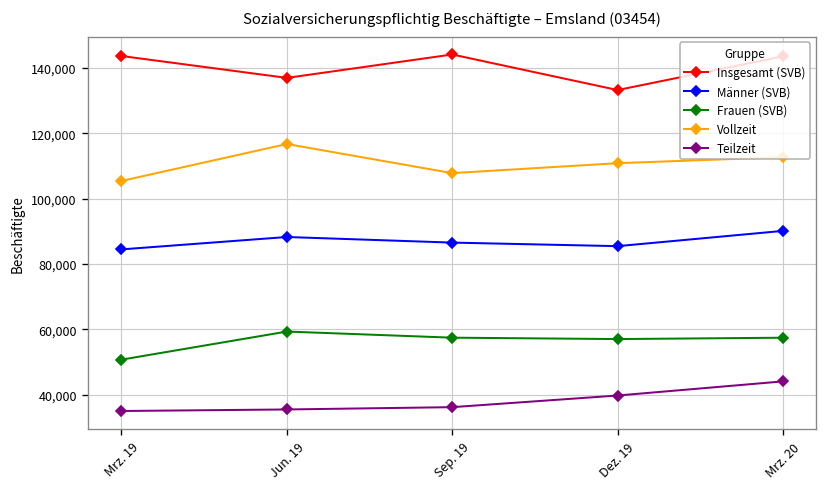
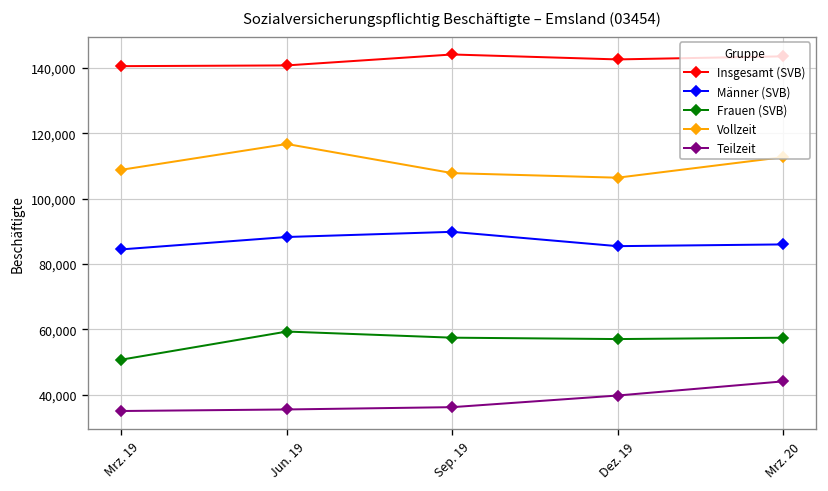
  {
    "Insgesamt (SVB)": {
-     "Mrz. 19": "144,000",
-     "Jun. 19": "137,000",
+     "Mrz. 19": "140,000",
+     "Jun. 19": "141,000",
      "Sep. 19": "144,000",
-     "Dez. 19": "133,000"
+     "Dez. 19": "143,000"
    },
    "Männer (SVB)": {
      "Mrz. 19": "84,000",
      "Jun. 19": "88,000",
-     "Sep. 19": "87,000",
+     "Sep. 19": "90,000",
      "Dez. 19": "85,000",
-     "Mrz. 20": "90,000"
+     "Mrz. 20": "86,000"
    },
    "Frauen (SVB)": {
      "Mrz. 19": "51,000",
      "Jun. 19": "59,000",
      "Sep. 19": "57,000",
      "Dez. 19": "57,000",
      "Mrz. 20": "57,000"
    },
    "Vollzeit": {
-     "Mrz. 19": "105,000",
+     "Mrz. 19": "109,000",
      "Jun. 19": "117,000",
      "Sep. 19": "108,000",
-     "Dez. 19": "111,000",
+     "Dez. 19": "106,000",
      "Mrz. 20": "113,000"
    },
    "Teilzeit": {
      "Mrz. 19": "35,000",
      "Jun. 19": "36,000",
      "Sep. 19": "36,000",
      "Dez. 19": "40,000",
      "Mrz. 20": "44,000"
    }
  }
